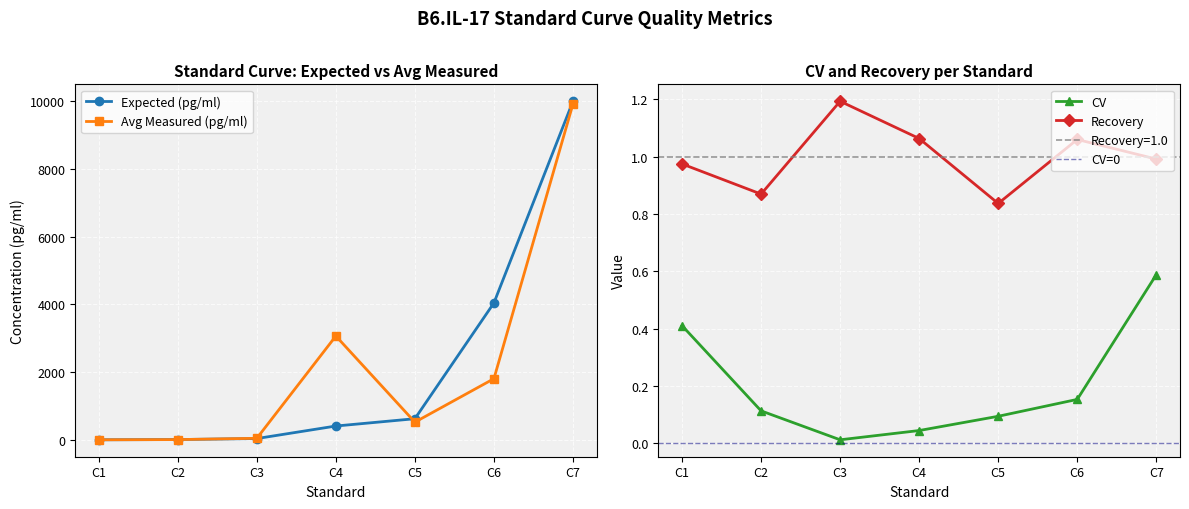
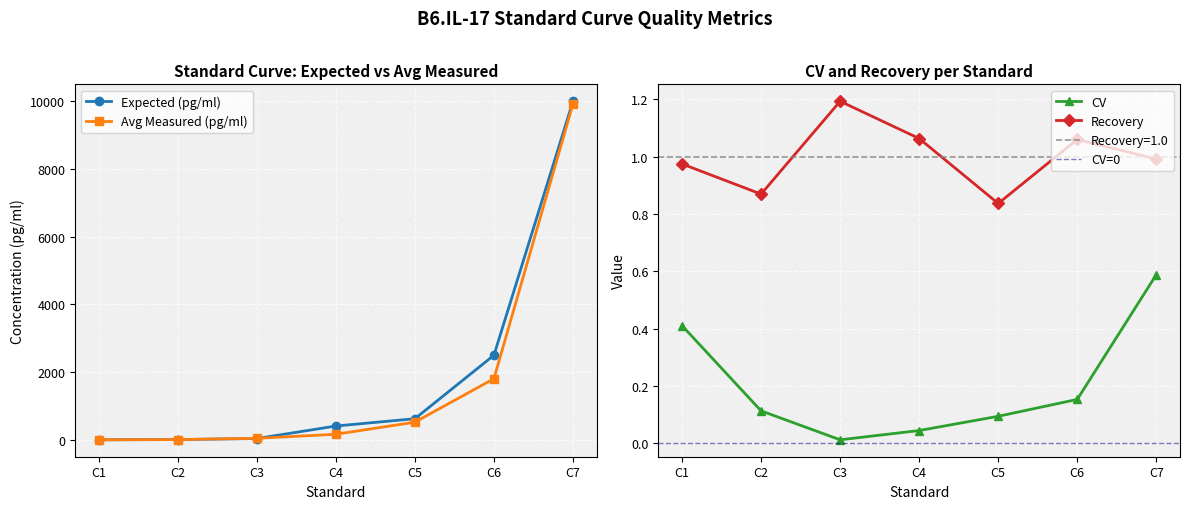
  {
    "Standard Curve: Expected vs Avg Measured": {
      "Expected (pg/ml)": {
        "C4": 400,
        "C5": 600,
-       "C6": 4000,
+       "C6": 2500,
        "C7": 10000
      },
      "Avg Measured (pg/ml)": {
-       "C4": 3100,
+       "C4": 200,
        "C5": 500,
        "C6": 1800,
        "C7": 9900
      }
    },
    "CV and Recovery per Standard": {
      "CV": {
        "C1": 0.41,
        "C2": 0.11,
        "C3": 0.01,
        "C4": 0.05,
        "C5": 0.09,
        "C6": 0.15,
        "C7": 0.59
      },
      "Recovery": {
        "C1": 0.98,
        "C2": 0.87,
        "C3": 1.19,
        "C4": 1.06,
        "C5": 0.84
      }
    }
  }
